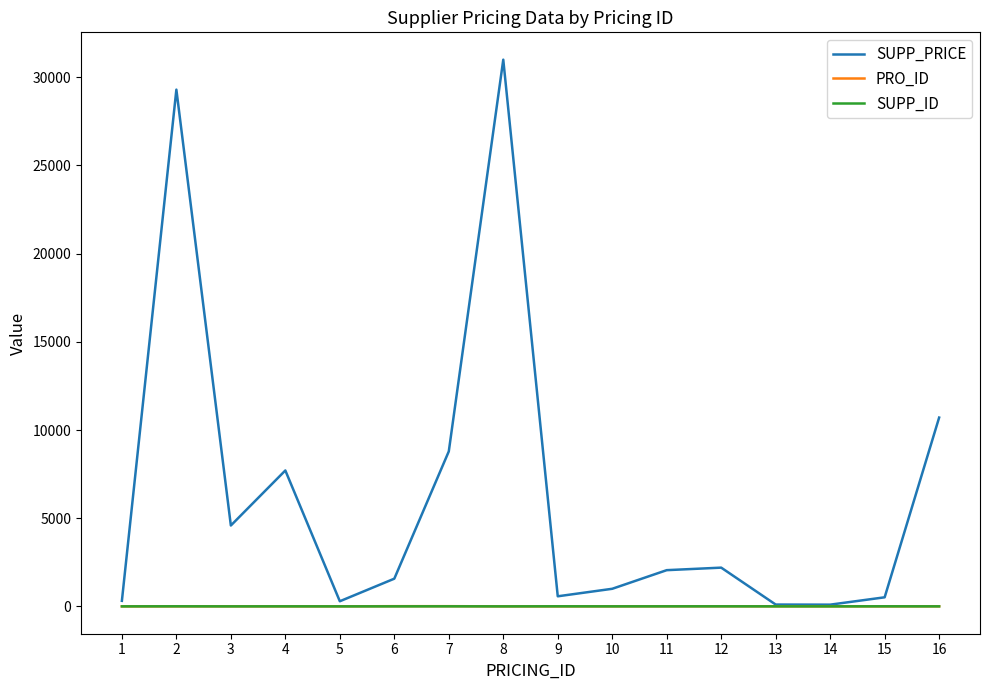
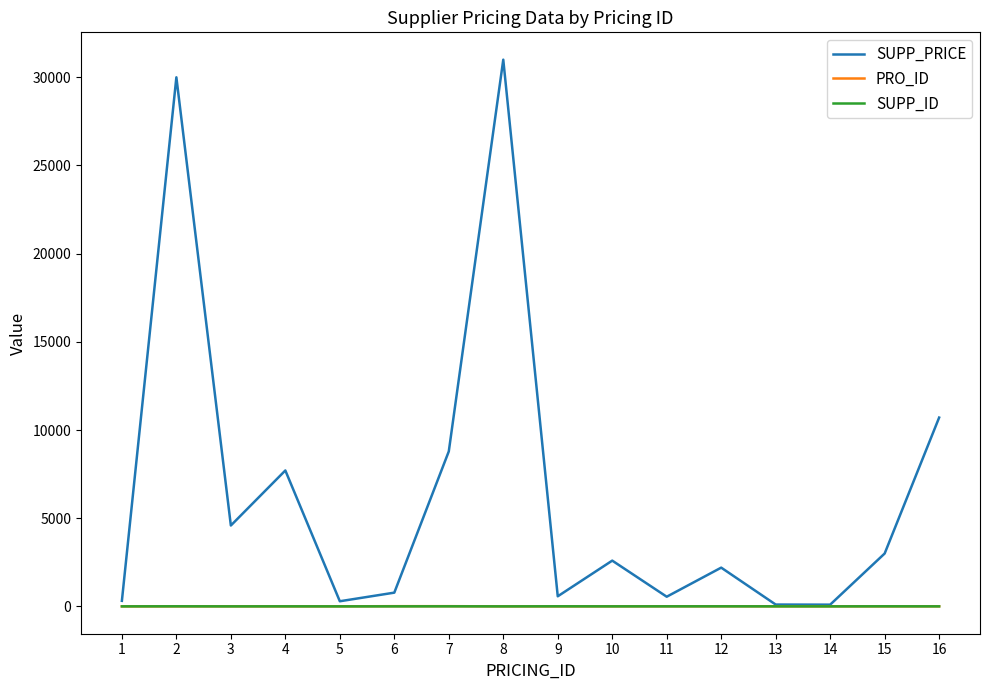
  {
    "SUPP_PRICE": {
      "1": 300,
-     "2": 29300,
+     "2": 30000,
      "3": 4600,
      "4": 7700,
      "5": 300,
-     "6": 1600,
+     "6": 800,
      "7": 8800,
      "8": 31000,
      "9": 600,
-     "10": 1000,
-     "11": 2100,
+     "10": 2600,
+     "11": 500,
      "12": 2200,
-     "15": 500,
+     "15": 3000,
      "16": 10700
    },
    "SUPP_ID": {
      "1": 0,
      "2": 0,
      "3": 0,
      "4": 0,
      "5": 0,
      "6": 0,
      "7": 0,
      "8": 0,
      "9": 0,
      "10": 0,
      "11": 0,
      "12": 0,
      "15": 0,
      "16": 0
    }
  }
